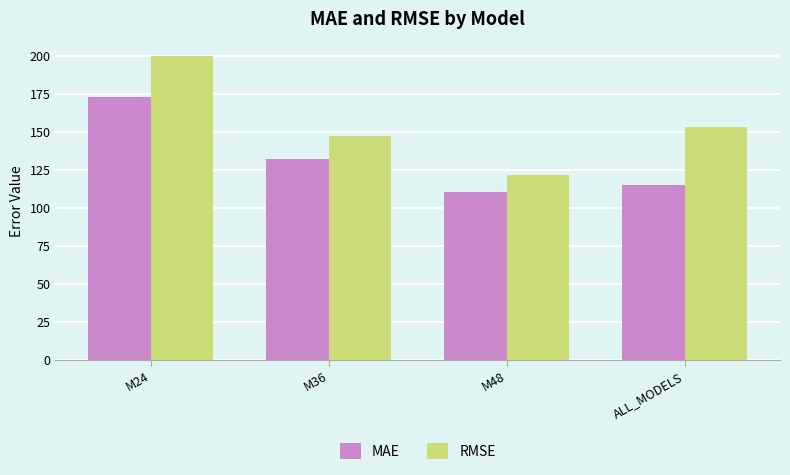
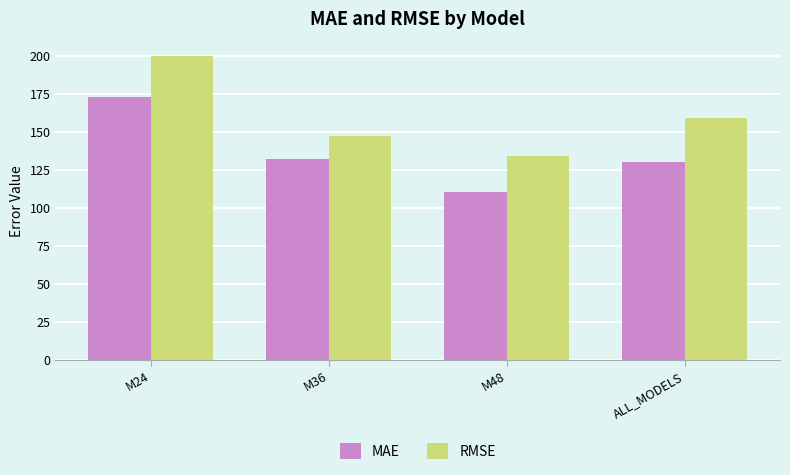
  {
    "MAE": {
      "M24": 173,
      "M36": 132,
      "M48": 111,
-     "ALL_MODELS": 115
+     "ALL_MODELS": 131
    },
    "RMSE": {
      "M24": 200,
      "M36": 147,
-     "M48": 122,
-     "ALL_MODELS": 153
+     "M48": 134,
+     "ALL_MODELS": 159
    }
  }
